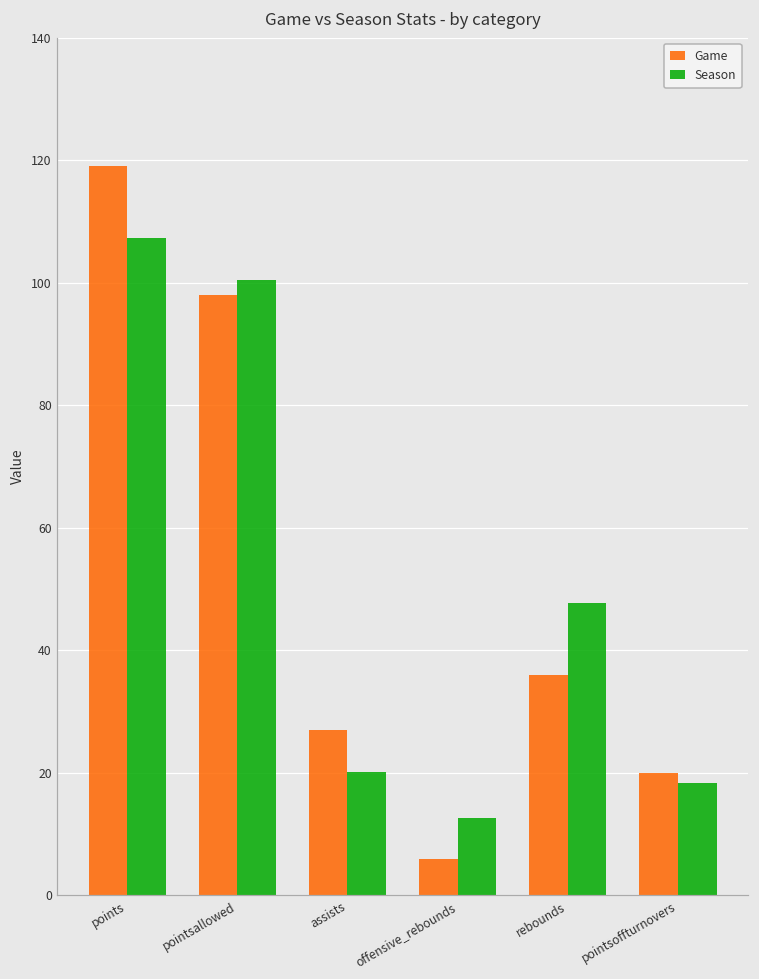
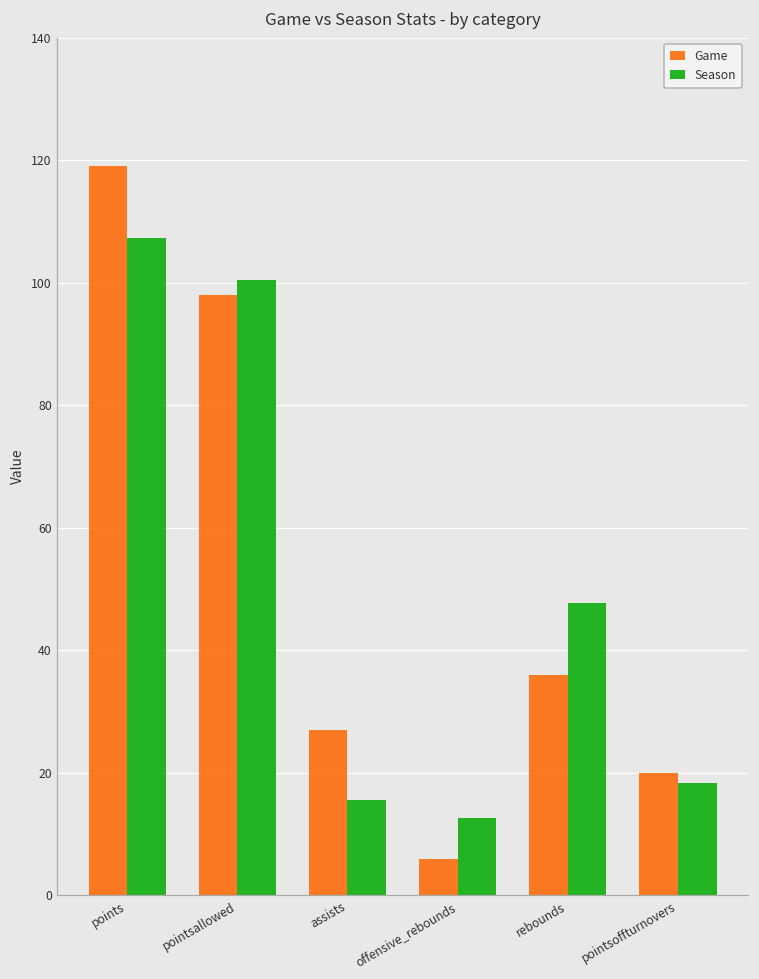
  {
    "Game": {
      "points": 119,
      "pointsallowed": 98,
      "assists": 27,
      "offensive_rebounds": 6,
      "rebounds": 36,
      "pointsoffturnovers": 20
    },
    "Season": {
      "points": 107,
      "pointsallowed": 101,
-     "assists": 20,
+     "assists": 16,
      "offensive_rebounds": 13,
      "rebounds": 48,
      "pointsoffturnovers": 18
    }
  }
